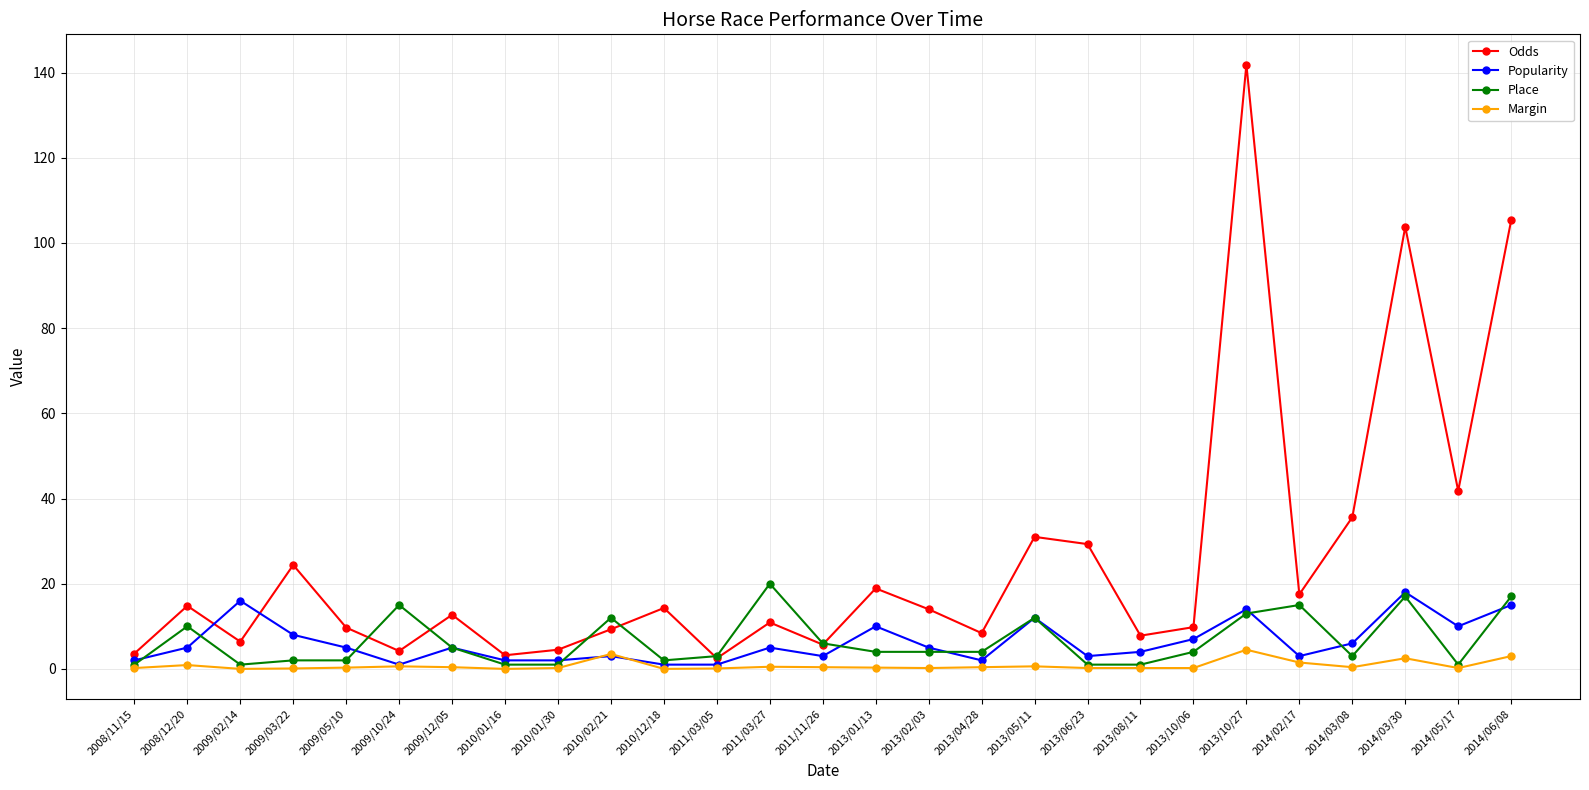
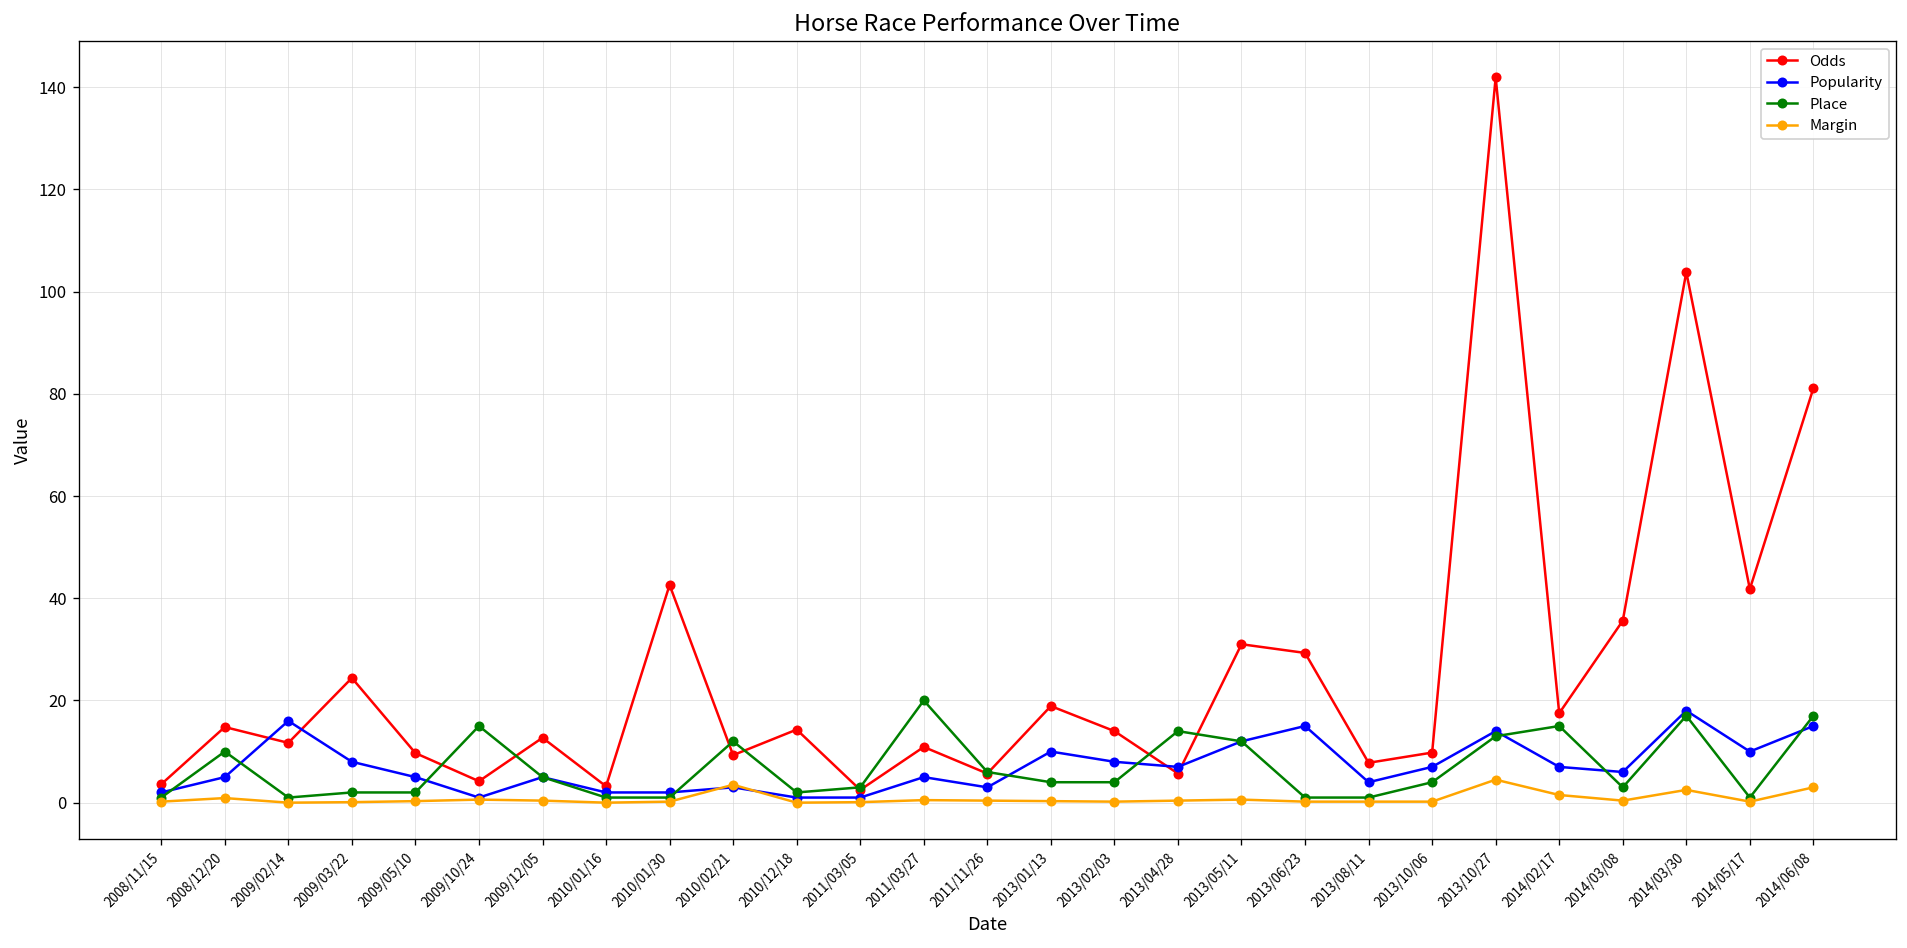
  {
    "Odds": {
      "2008/11/15": 4,
      "2008/12/20": 15,
-     "2009/02/14": 6,
+     "2009/02/14": 12,
      "2009/03/22": 24,
      "2009/05/10": 10,
      "2009/10/24": 4,
      "2009/12/05": 13,
      "2010/01/16": 3,
-     "2010/01/30": 5,
+     "2010/01/30": 43,
      "2010/02/21": 9,
      "2010/12/18": 14,
      "2011/03/27": 11,
      "2013/01/13": 19,
      "2013/02/03": 14,
-     "2013/04/28": 8,
+     "2013/04/28": 6,
      "2013/05/11": 31,
      "2013/06/23": 29,
      "2013/08/11": 8,
      "2013/10/06": 10,
      "2013/10/27": 142,
      "2014/02/17": 18,
      "2014/03/08": 36,
      "2014/03/30": 104,
      "2014/05/17": 42,
-     "2014/06/08": 105
+     "2014/06/08": 81
    },
    "Popularity": {
      "2008/11/15": 2,
      "2008/12/20": 5,
      "2009/02/14": 16,
      "2009/03/22": 8,
      "2009/05/10": 5,
      "2010/01/16": 2,
      "2010/01/30": 2,
      "2010/12/18": 1,
      "2011/03/05": 1,
      "2011/03/27": 5,
      "2011/11/26": 3,
      "2013/01/13": 10,
-     "2013/02/03": 5,
-     "2013/04/28": 2,
-     "2013/06/23": 3,
+     "2013/02/03": 8,
+     "2013/04/28": 7,
+     "2013/06/23": 15,
      "2013/08/11": 4,
      "2013/10/06": 7,
      "2013/10/27": 14,
-     "2014/02/17": 3,
+     "2014/02/17": 7,
      "2014/03/08": 6,
      "2014/03/30": 18,
      "2014/05/17": 10,
      "2014/06/08": 15
    },
    "Place": {
      "2008/11/15": 1,
      "2008/12/20": 10,
      "2009/02/14": 1,
      "2009/03/22": 2,
      "2009/05/10": 2,
      "2009/10/24": 15,
      "2010/01/16": 1,
      "2010/01/30": 1,
      "2010/02/21": 12,
      "2010/12/18": 2,
      "2011/03/27": 20,
      "2013/01/13": 4,
      "2013/02/03": 4,
-     "2013/04/28": 4,
+     "2013/04/28": 14,
      "2013/06/23": 1,
      "2013/08/11": 1,
      "2013/10/06": 4,
      "2013/10/27": 13,
      "2014/02/17": 15,
      "2014/03/08": 3,
      "2014/03/30": 17,
      "2014/05/17": 1,
      "2014/06/08": 17
    },
    "Margin": {
      "2008/11/15": 0,
      "2008/12/20": 1,
      "2009/02/14": 0,
      "2009/03/22": 0,
      "2009/05/10": 0,
      "2009/12/05": 0,
      "2010/01/16": 0,
      "2010/01/30": 0,
      "2010/12/18": 0,
      "2011/03/05": 0,
      "2011/03/27": 1,
      "2011/11/26": 0,
      "2013/01/13": 0,
      "2013/02/03": 0,
      "2013/04/28": 0,
      "2013/05/11": 1,
      "2013/06/23": 0,
      "2013/08/11": 0,
      "2013/10/06": 0,
      "2013/10/27": 5,
      "2014/02/17": 2,
      "2014/03/08": 0,
      "2014/03/30": 3,
      "2014/05/17": 0,
      "2014/06/08": 3
    }
  }
